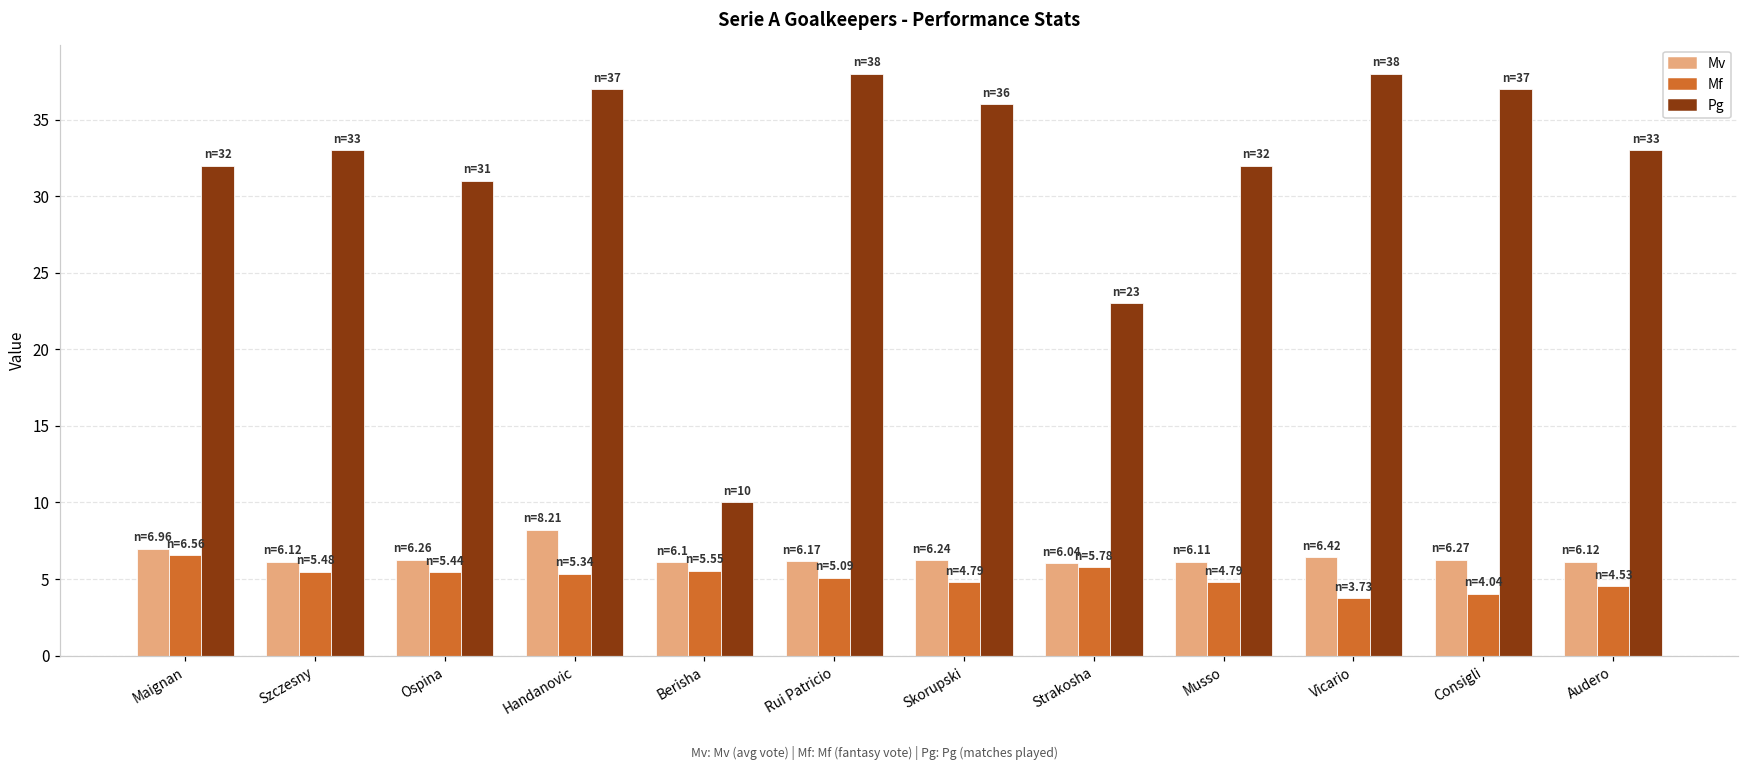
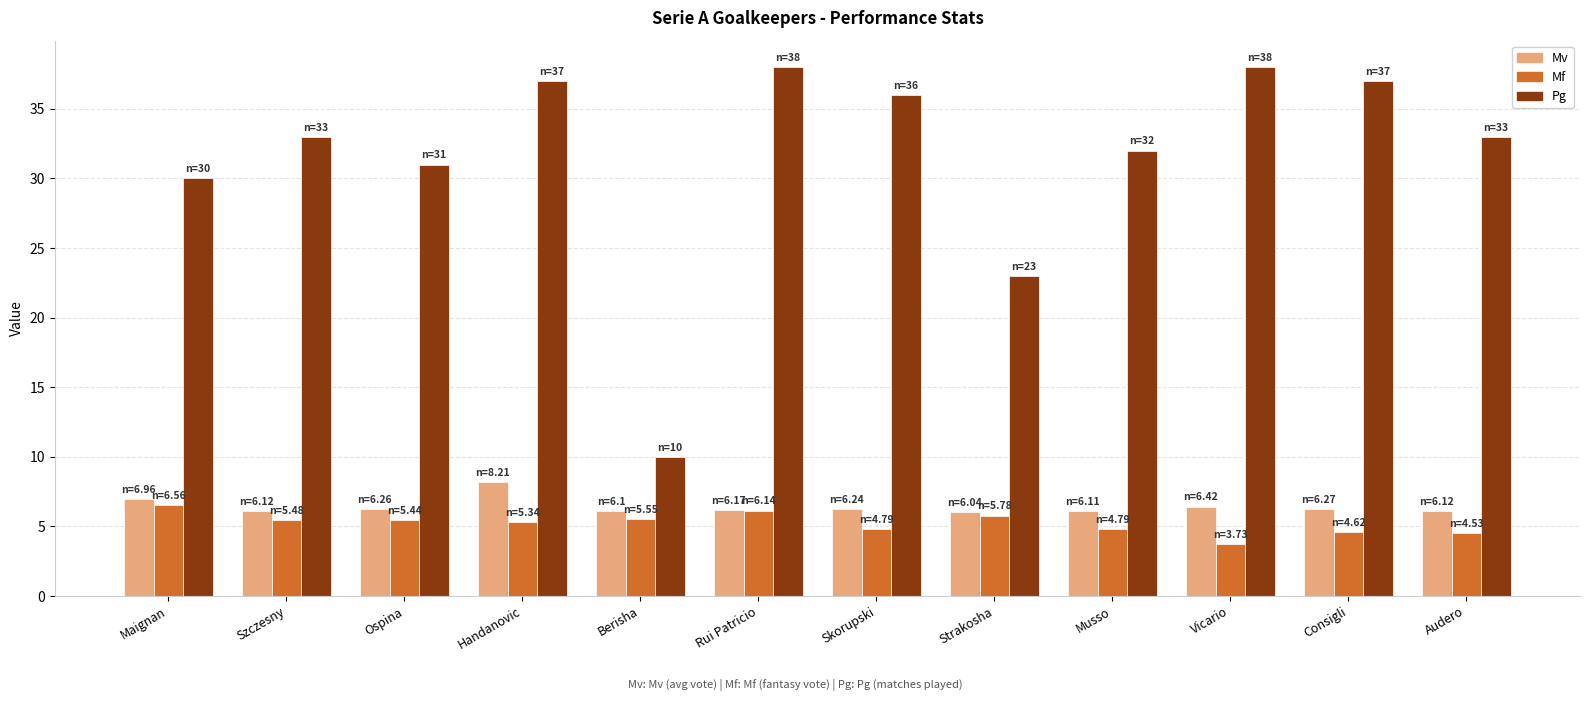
  {
    "Mv": {
      "Maignan": 6.96,
      "Szczesny": 6.12,
      "Ospina": 6.26,
      "Handanovic": 8.21,
      "Berisha": 6.1,
      "Rui Patricio": 6.17,
      "Skorupski": 6.24,
      "Strakosha": 6.04,
      "Musso": 6.11,
      "Vicario": 6.42,
      "Consigli": 6.27,
      "Audero": 6.12
    },
    "Mf": {
      "Maignan": 6.56,
      "Szczesny": 5.48,
      "Ospina": 5.44,
      "Handanovic": 5.34,
      "Berisha": 5.55,
-     "Rui Patricio": 5.09,
+     "Rui Patricio": 6.14,
      "Skorupski": 4.79,
      "Strakosha": 5.78,
      "Musso": 4.79,
      "Vicario": 3.73,
-     "Consigli": 4.04,
+     "Consigli": 4.62,
      "Audero": 4.53
    },
    "Pg": {
-     "Maignan": 32,
+     "Maignan": 30,
      "Szczesny": 33,
      "Ospina": 31,
      "Handanovic": 37,
      "Berisha": 10,
      "Rui Patricio": 38,
      "Skorupski": 36,
      "Strakosha": 23,
      "Musso": 32,
      "Vicario": 38,
      "Consigli": 37,
      "Audero": 33
    }
  }
